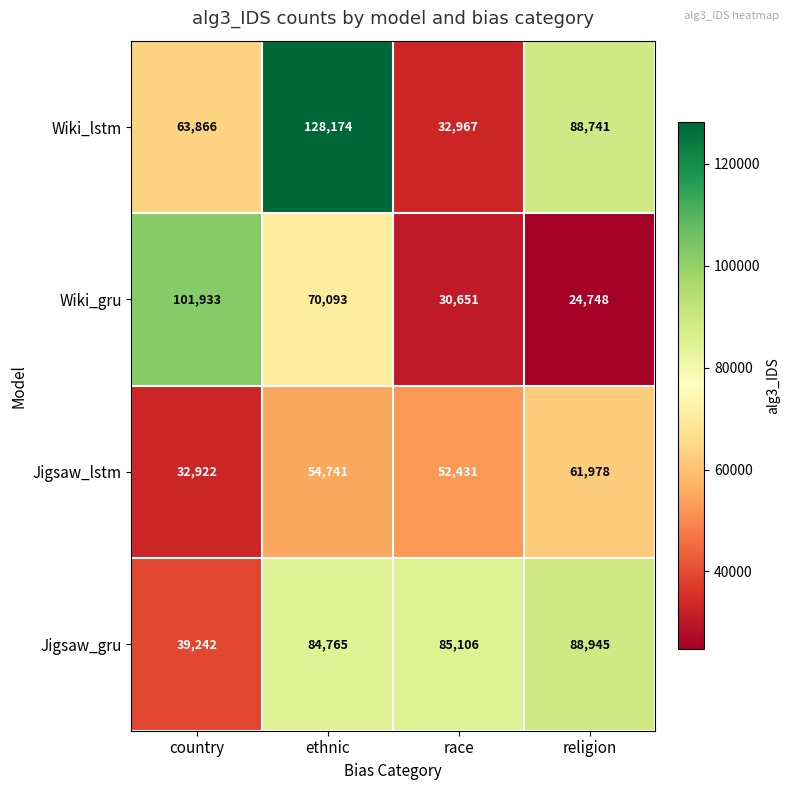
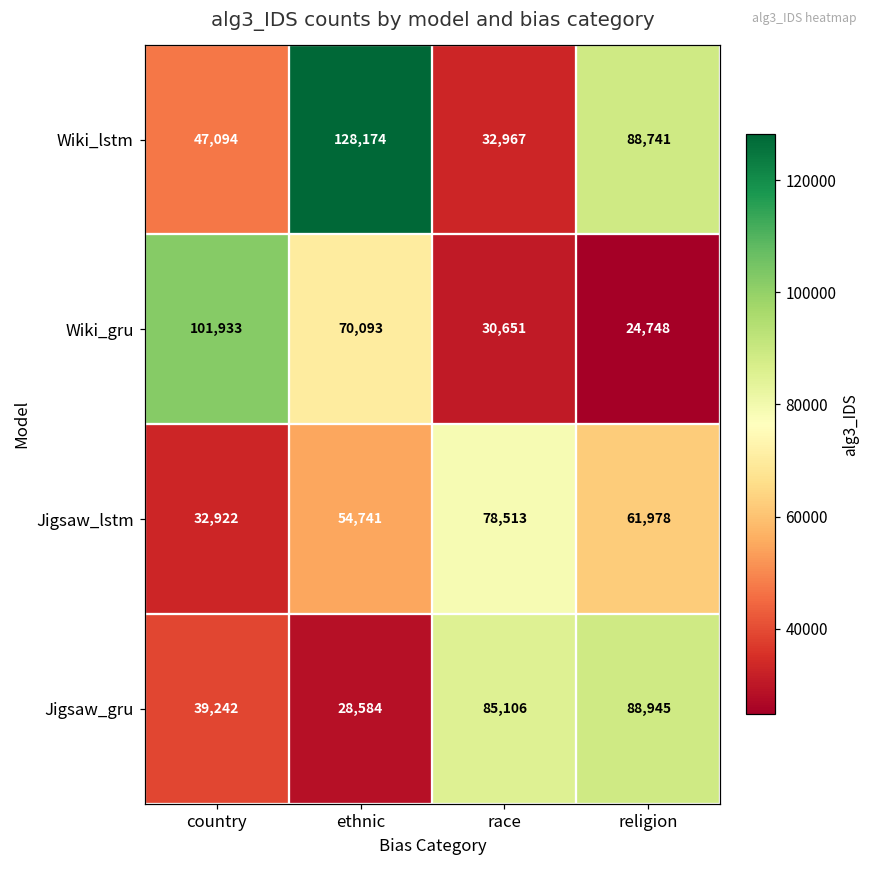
  {
    "Wiki_lstm": {
-     "country": "63,866",
+     "country": "47,094",
      "ethnic": "128,174",
      "race": "32,967",
      "religion": "88,741"
    },
    "Wiki_gru": {
      "country": "101,933",
      "ethnic": "70,093",
      "race": "30,651",
      "religion": "24,748"
    },
    "Jigsaw_lstm": {
      "country": "32,922",
      "ethnic": "54,741",
-     "race": "52,431",
+     "race": "78,513",
      "religion": "61,978"
    },
    "Jigsaw_gru": {
      "country": "39,242",
-     "ethnic": "84,765",
+     "ethnic": "28,584",
      "race": "85,106",
      "religion": "88,945"
    }
  }
